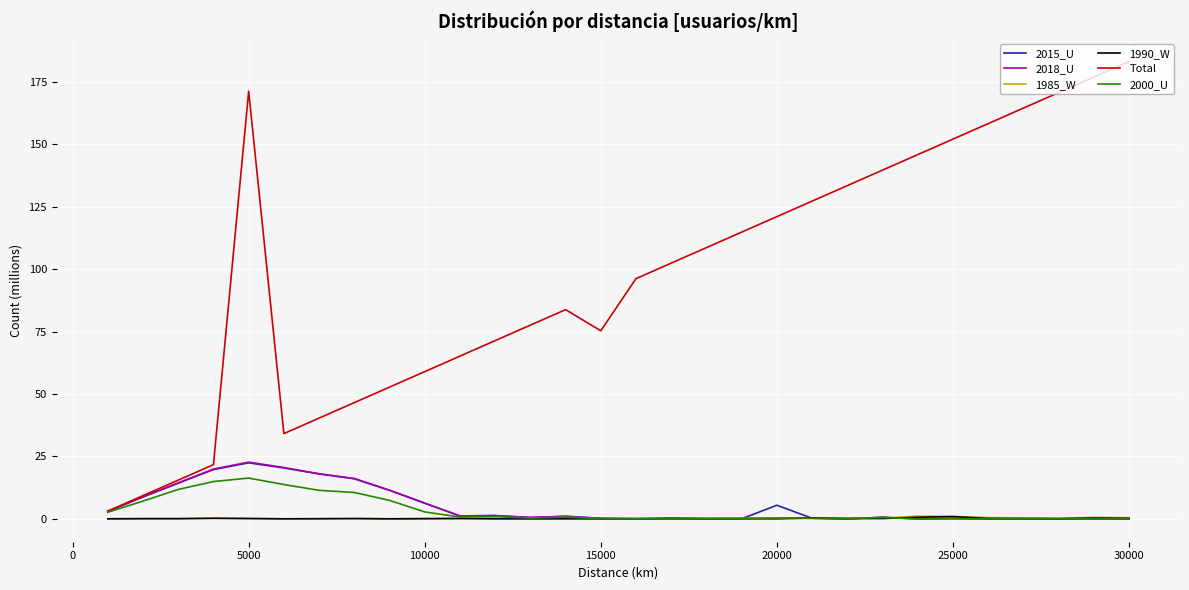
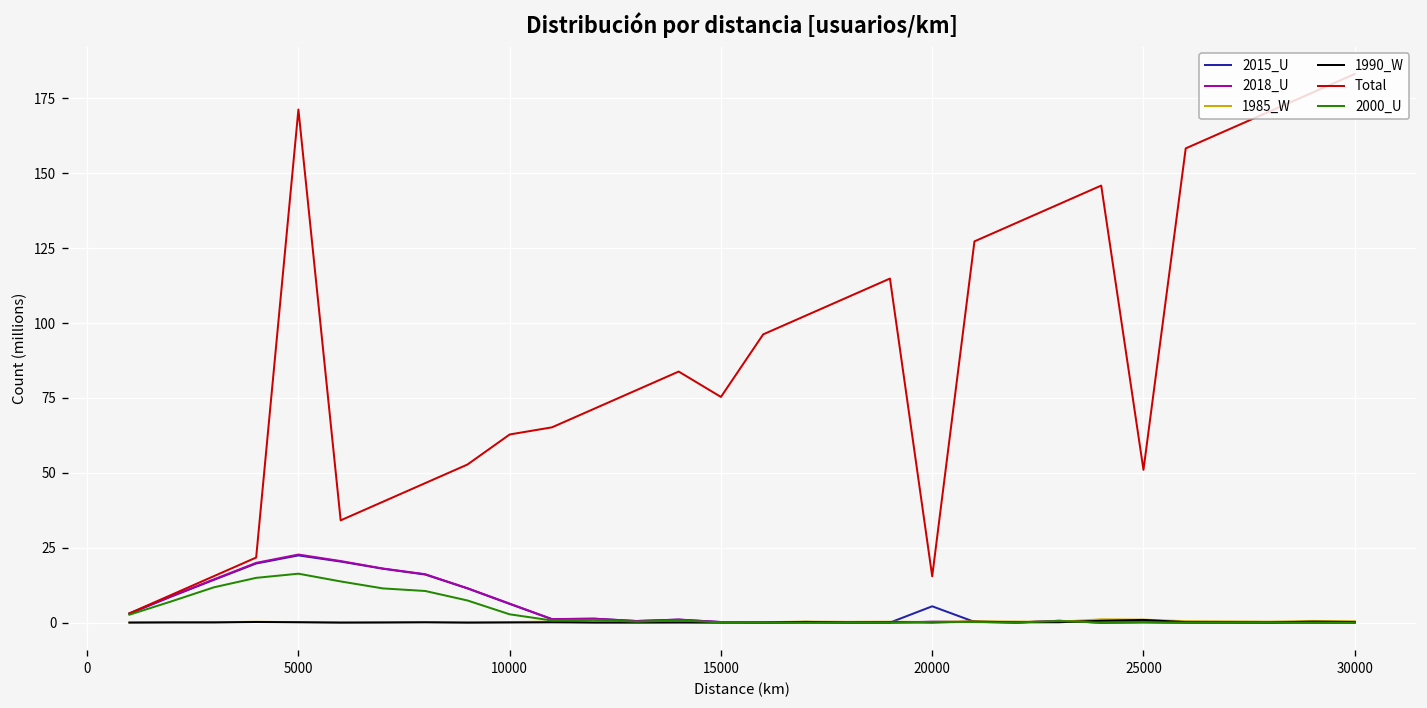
  {
    "2015_U": {
      "20000": 5
    },
    "Total": {
      "5000": 171,
-     "10000": 59,
+     "10000": 63,
      "15000": 75,
-     "20000": 121,
-     "25000": 152
+     "20000": 15,
+     "25000": 51
    },
    "2000_U": {
      "5000": 16,
      "10000": 3
    }
  }
